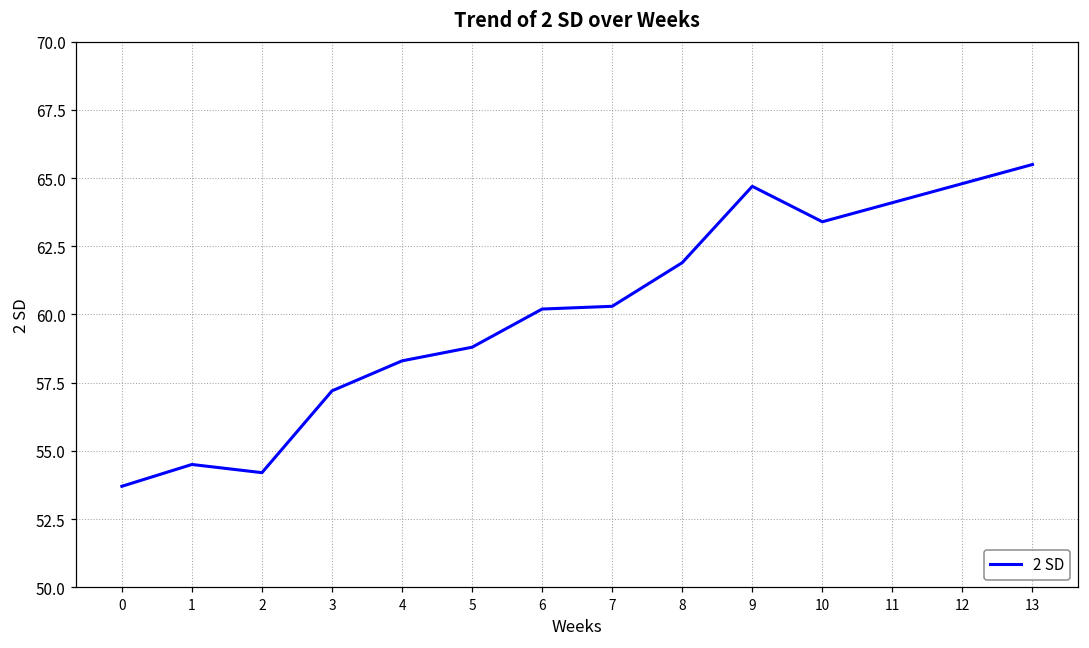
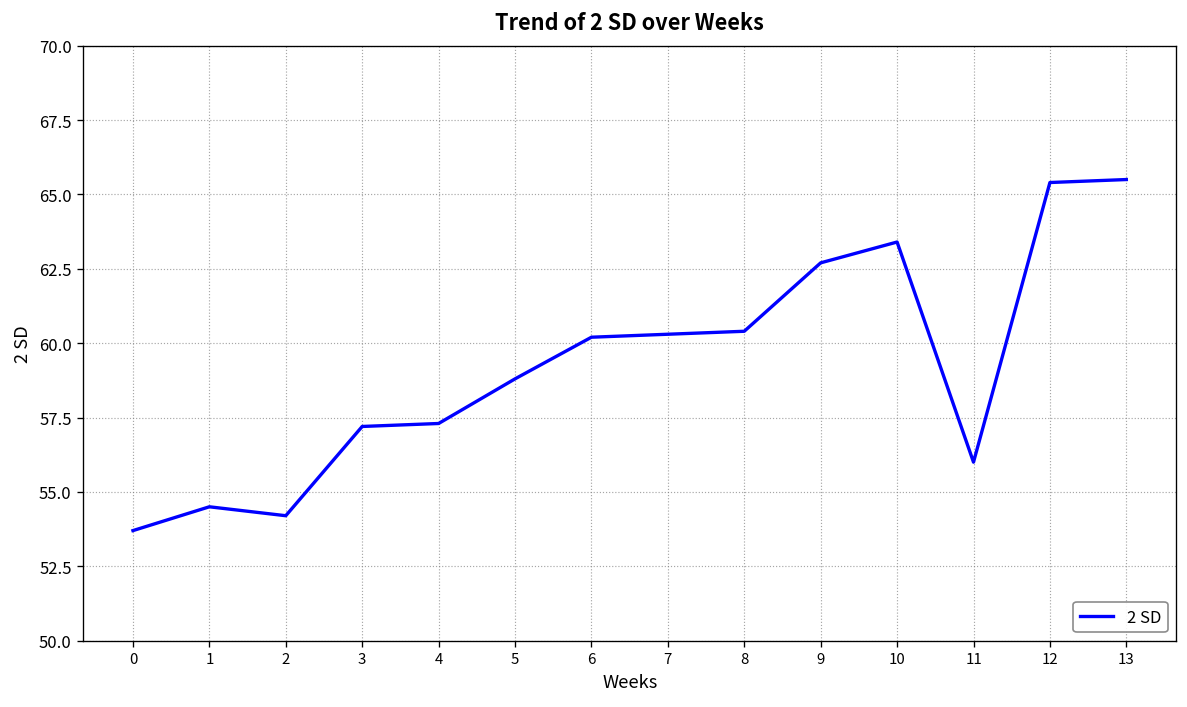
  {
    "0": 53.7,
    "1": 54.5,
    "2": 54.2,
    "3": 57.2,
-   "4": 58.3,
+   "4": 57.3,
    "5": 58.8,
    "6": 60.2,
    "7": 60.3,
-   "8": 61.9,
-   "9": 64.7,
+   "8": 60.4,
+   "9": 62.7,
    "10": 63.4,
-   "11": 64.1,
-   "12": 64.8,
+   "11": 56.0,
+   "12": 65.4,
    "13": 65.5
  }
